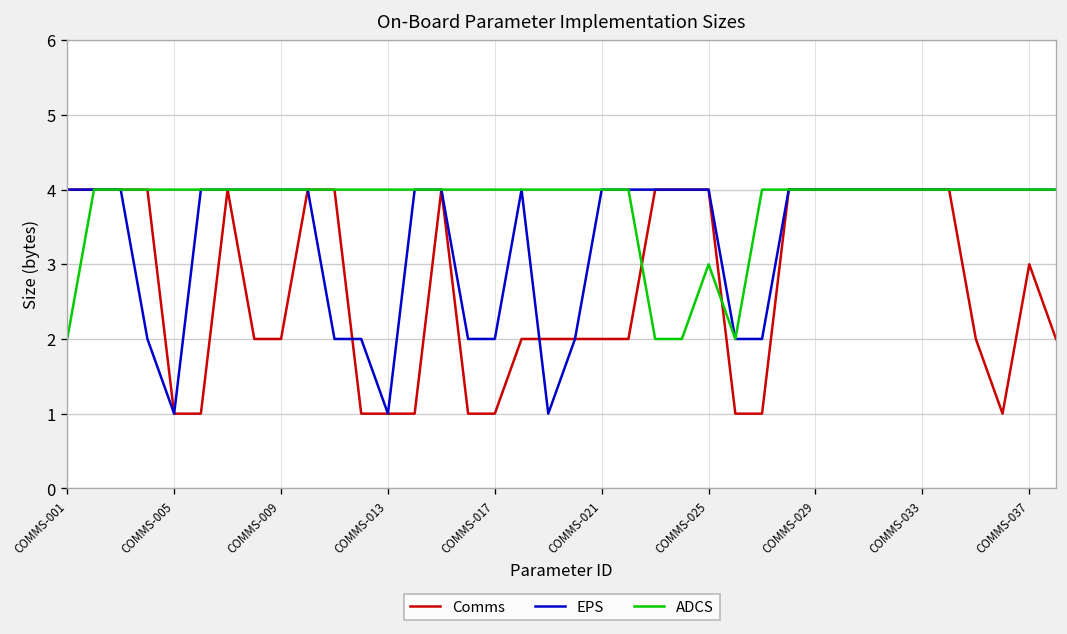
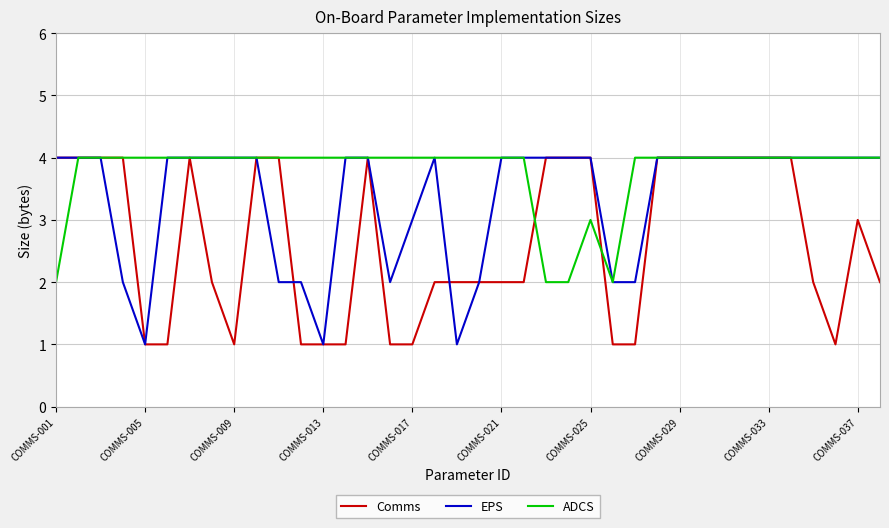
  {
    "Comms": {
-     "COMMS-009": 2,
+     "COMMS-009": 1,
      "COMMS-017": 1,
      "COMMS-021": 2,
      "COMMS-037": 3
    },
    "EPS": {
-     "COMMS-017": 2
+     "COMMS-017": 3
    },
    "ADCS": {
      "COMMS-001": 2,
      "COMMS-005": 4,
      "COMMS-013": 4,
      "COMMS-017": 4,
      "COMMS-025": 3
    }
  }
